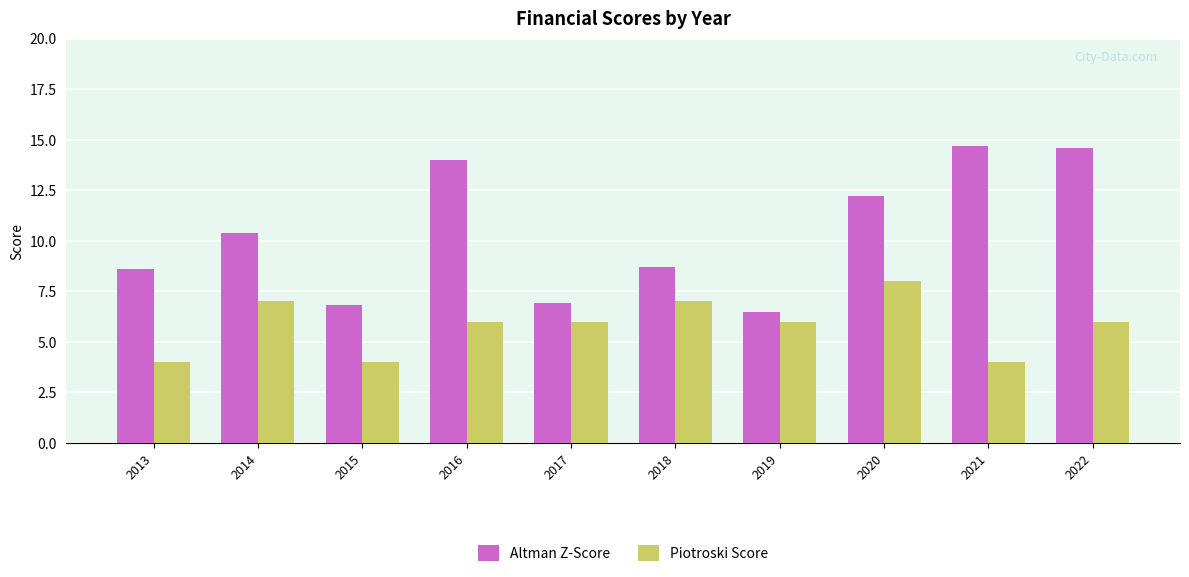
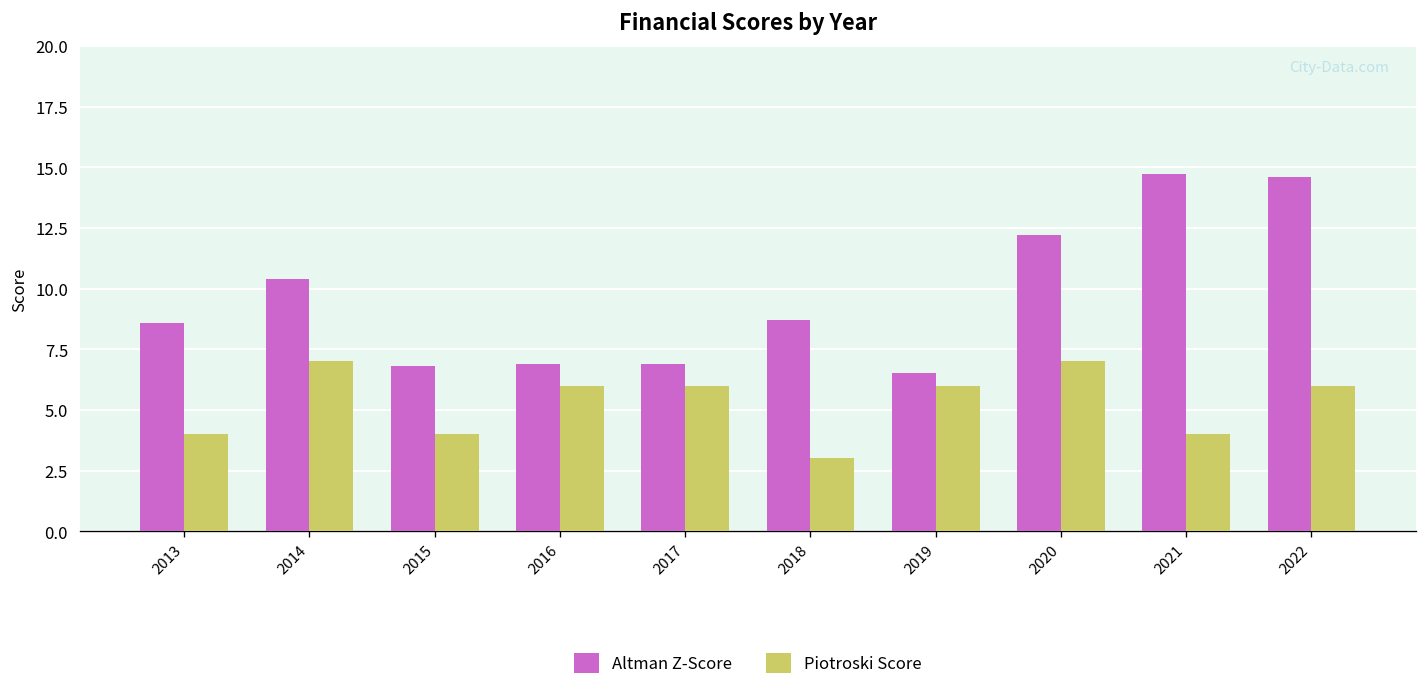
  {
    "Altman Z-Score": {
      "2013": 8.6,
      "2014": 10.4,
      "2015": 6.8,
-     "2016": 14.0,
+     "2016": 6.9,
      "2017": 6.9,
      "2018": 8.7,
      "2019": 6.5,
      "2020": 12.2,
      "2021": 14.7,
      "2022": 14.6
    },
    "Piotroski Score": {
      "2013": 4,
      "2014": 7,
      "2015": 4,
      "2016": 6,
      "2017": 6,
-     "2018": 7,
+     "2018": 3,
      "2019": 6,
-     "2020": 8,
+     "2020": 7,
      "2021": 4,
      "2022": 6
    }
  }
